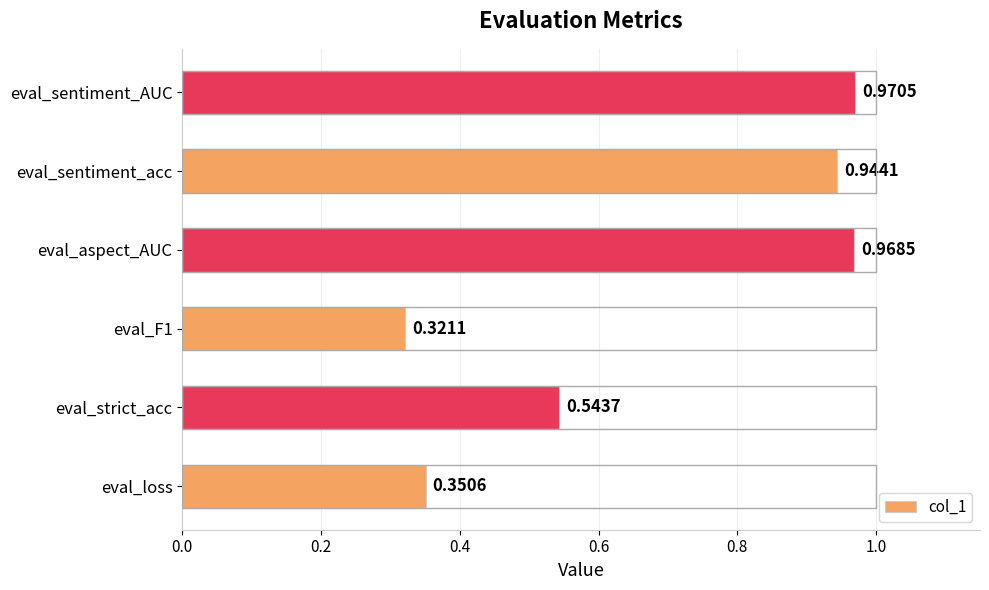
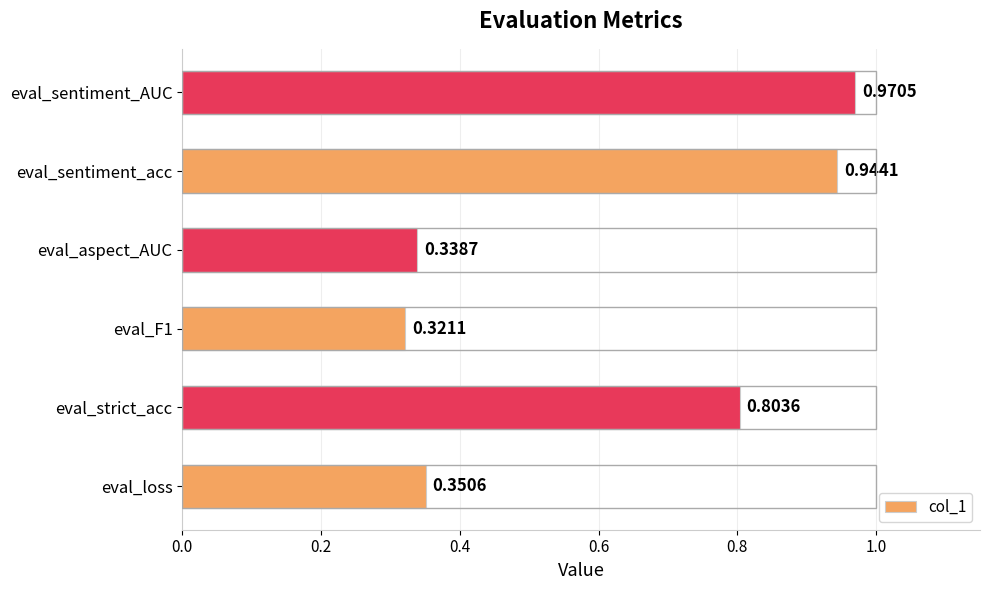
  {
    "eval_sentiment_AUC": 0.9705,
    "eval_sentiment_acc": 0.9441,
-   "eval_aspect_AUC": 0.9685,
+   "eval_aspect_AUC": 0.3387,
    "eval_F1": 0.3211,
-   "eval_strict_acc": 0.5437,
+   "eval_strict_acc": 0.8036,
    "eval_loss": 0.3506
  }
